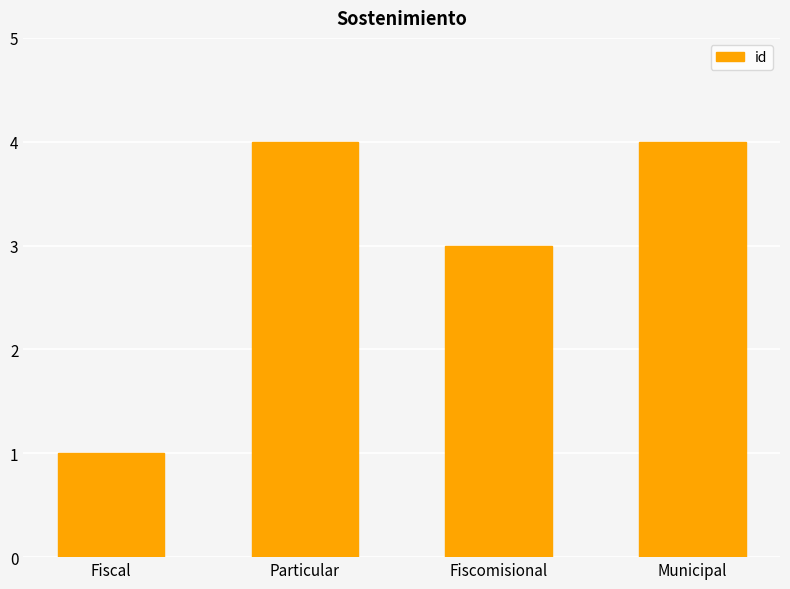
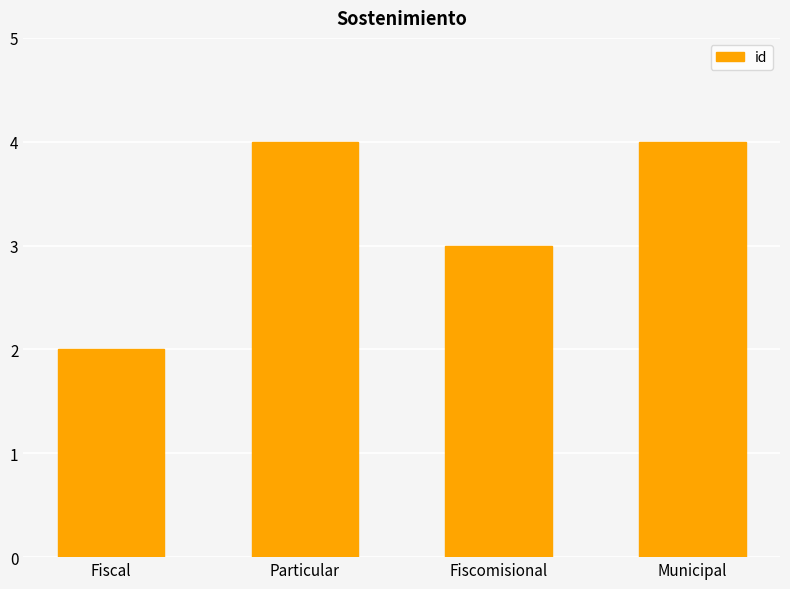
  {
-   "Fiscal": 1,
+   "Fiscal": 2,
    "Particular": 4,
    "Fiscomisional": 3,
    "Municipal": 4
  }
